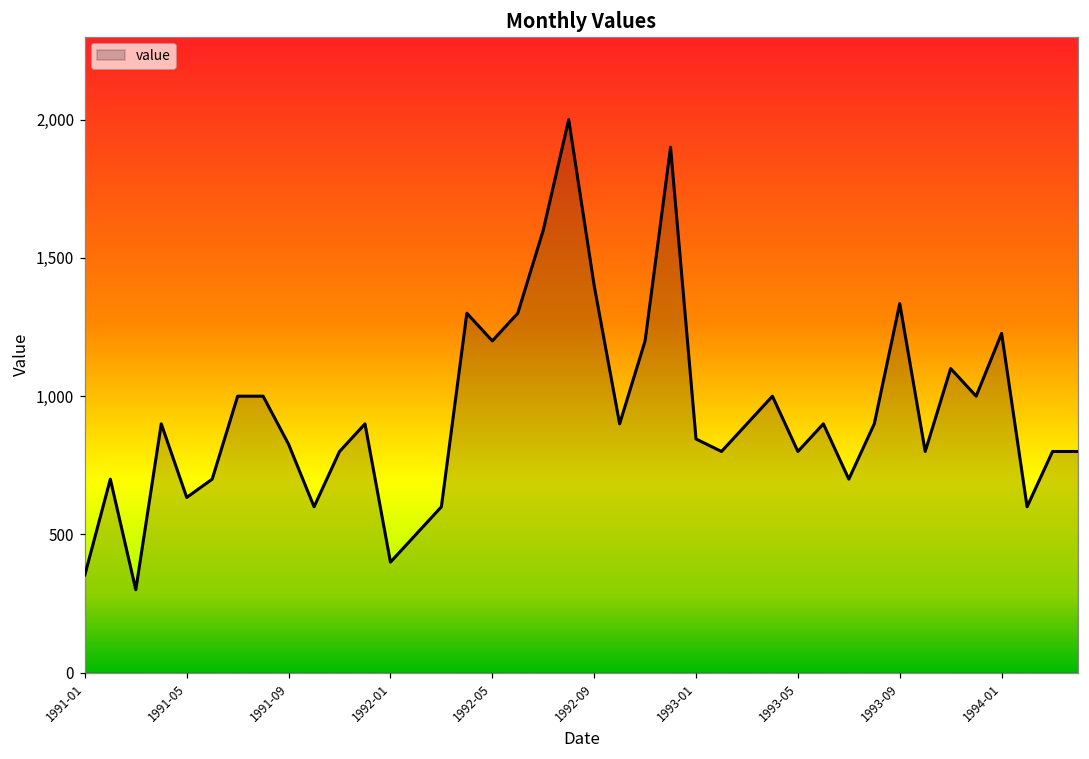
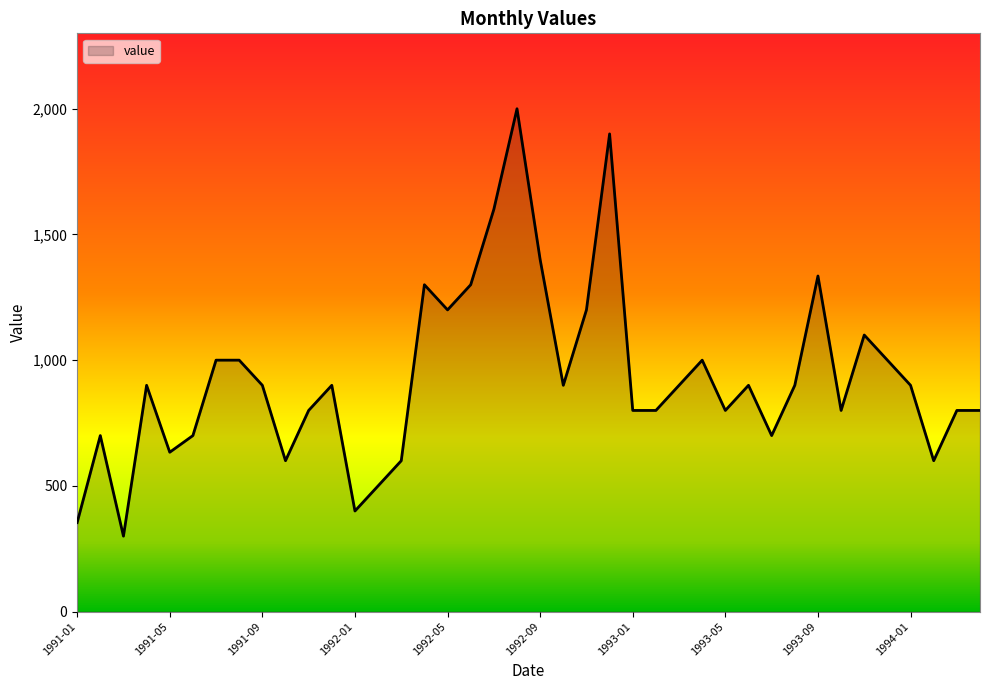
  {
    "1991-01": "350",
    "1991-05": "630",
-   "1991-09": "830",
+   "1991-09": "900",
    "1992-01": "400",
    "1992-05": "1,200",
    "1992-09": "1,400",
-   "1993-01": "850",
+   "1993-01": "800",
    "1993-05": "800",
    "1993-09": "1,330",
-   "1994-01": "1,230"
+   "1994-01": "900"
  }
